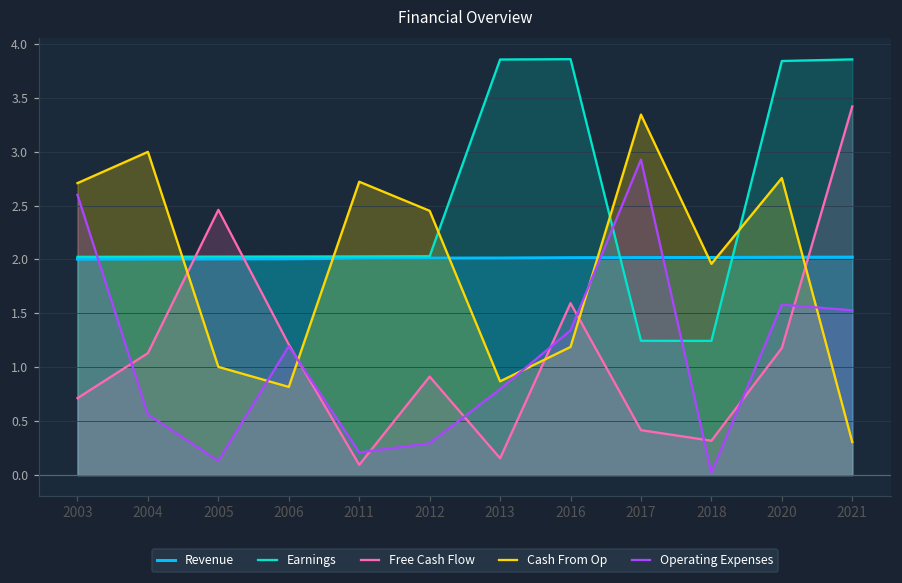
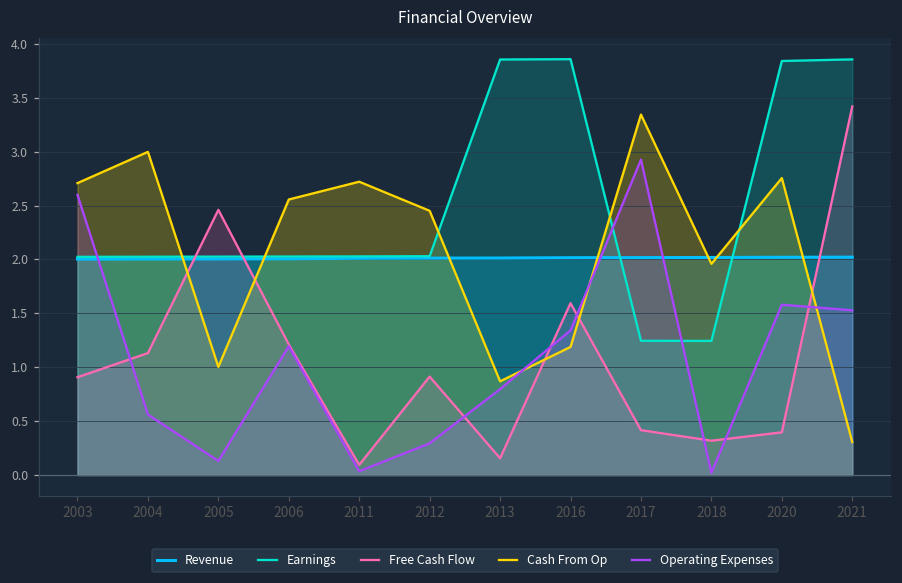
  {
    "Revenue": {
      "2013": 2.0,
      "2016": 2.0,
      "2017": 2.0,
      "2018": 2.0,
      "2020": 2.0,
      "2021": 2.0
    },
    "Earnings": {
      "2013": 3.9,
      "2016": 3.9,
      "2017": 1.2,
      "2018": 1.2,
      "2020": 3.8,
      "2021": 3.9
    },
    "Free Cash Flow": {
-     "2003": 0.7,
+     "2003": 0.9,
      "2004": 1.1,
      "2005": 2.5,
      "2011": 0.1,
      "2012": 0.9,
      "2013": 0.2,
      "2016": 1.6,
      "2017": 0.4,
      "2018": 0.3,
-     "2020": 1.2,
+     "2020": 0.4,
      "2021": 3.4
    },
    "Cash From Op": {
      "2003": 2.7,
      "2004": 3.0,
      "2005": 1.0,
-     "2006": 0.8,
+     "2006": 2.6,
      "2011": 2.7,
      "2012": 2.5,
      "2013": 0.9,
      "2016": 1.2,
      "2017": 3.3,
      "2018": 2.0,
      "2020": 2.8,
      "2021": 0.3
    },
    "Operating Expenses": {
      "2003": 2.6,
      "2004": 0.6,
      "2005": 0.1,
-     "2011": 0.2,
+     "2011": 0.0,
      "2012": 0.3,
      "2013": 0.8,
      "2016": 1.3,
      "2017": 2.9,
      "2018": 0.0,
      "2020": 1.6,
      "2021": 1.5
    }
  }
